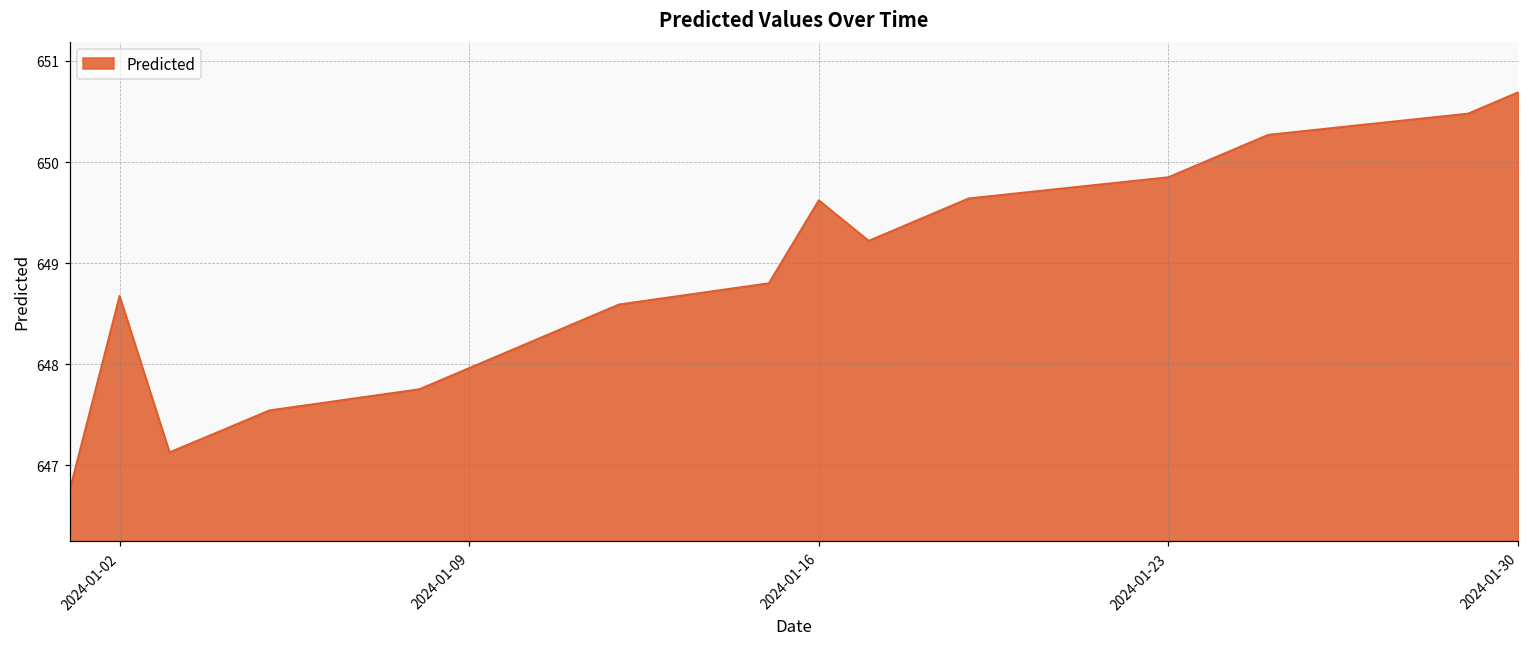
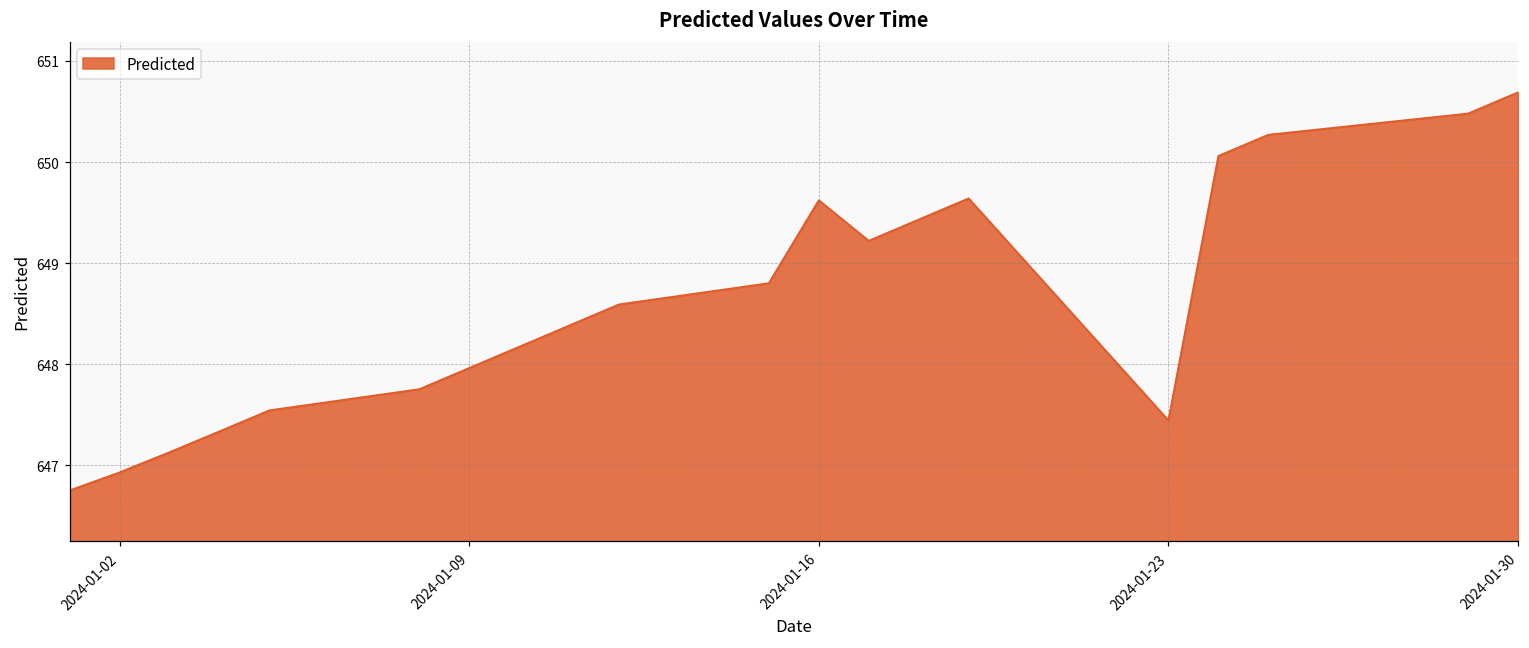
  {
-   "2024-01-02": 648.7,
+   "2024-01-02": 646.9,
    "2024-01-09": 648.0,
    "2024-01-16": 649.6,
-   "2024-01-23": 649.9,
+   "2024-01-23": 647.4,
    "2024-01-30": 650.7
  }
